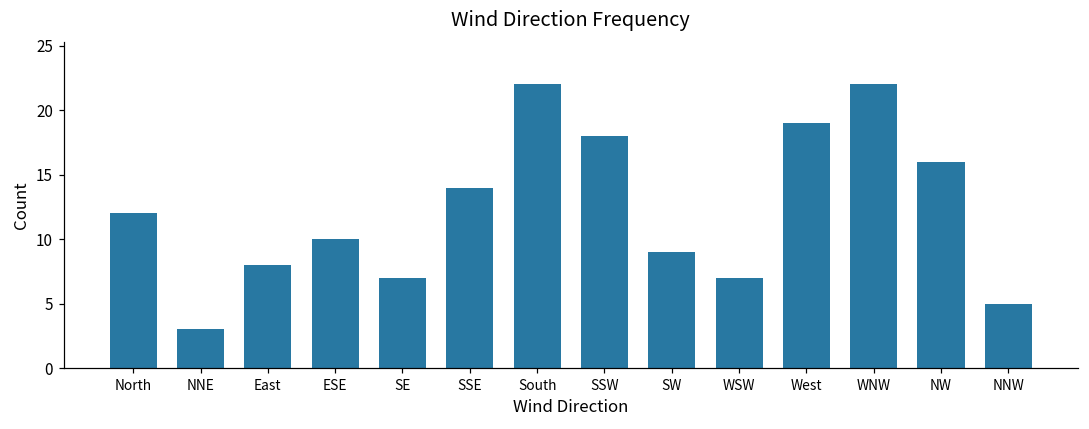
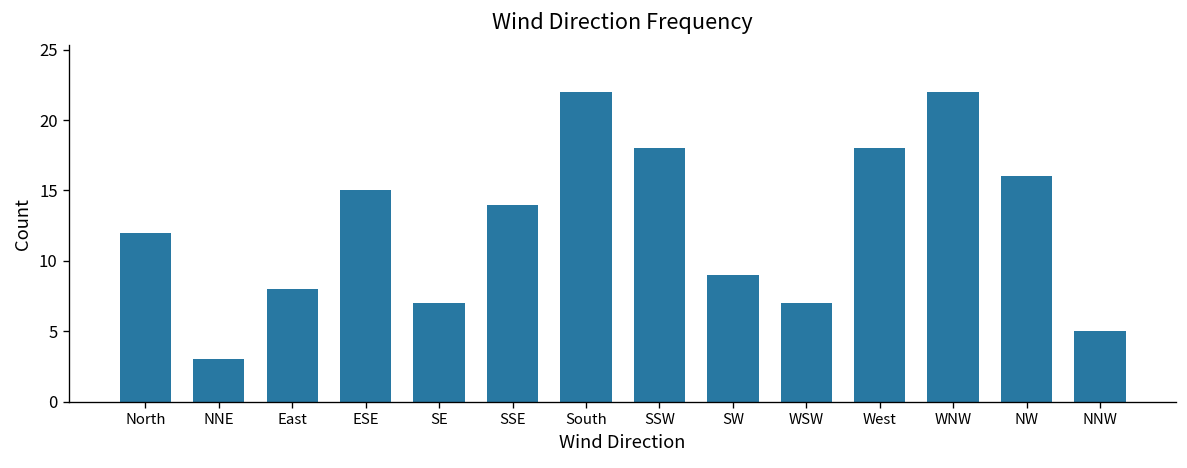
  {
    "North": 12,
    "NNE": 3,
    "East": 8,
-   "ESE": 10,
+   "ESE": 15,
    "SE": 7,
    "SSE": 14,
    "South": 22,
    "SSW": 18,
    "SW": 9,
    "WSW": 7,
-   "West": 19,
+   "West": 18,
    "WNW": 22,
    "NW": 16,
    "NNW": 5
  }
